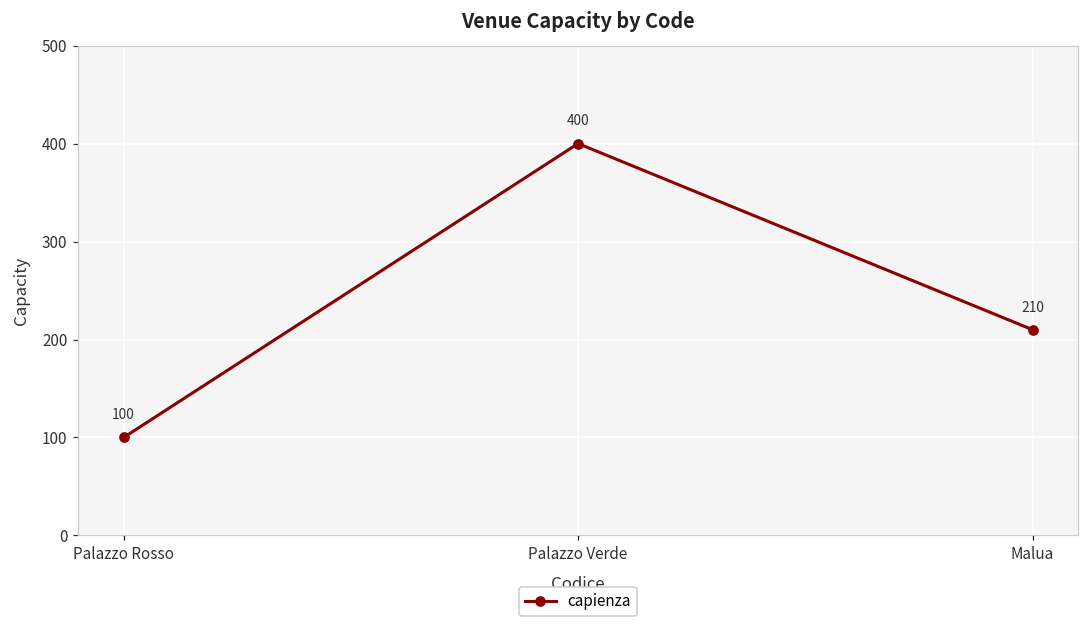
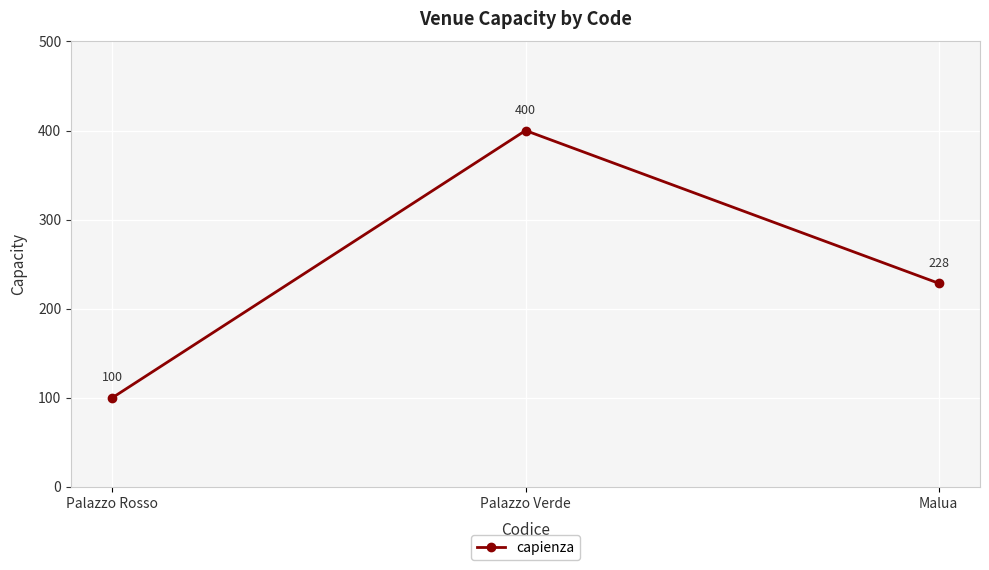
  {
    "Palazzo Rosso": 100,
    "Palazzo Verde": 400,
-   "Malua": 210
+   "Malua": 228
  }
